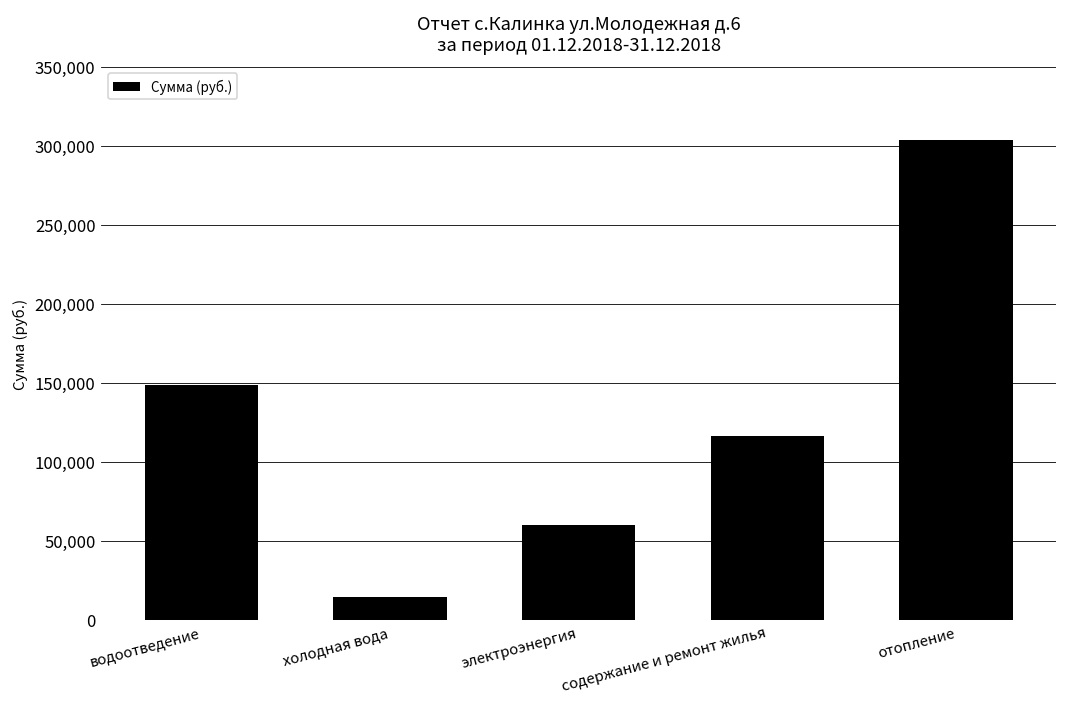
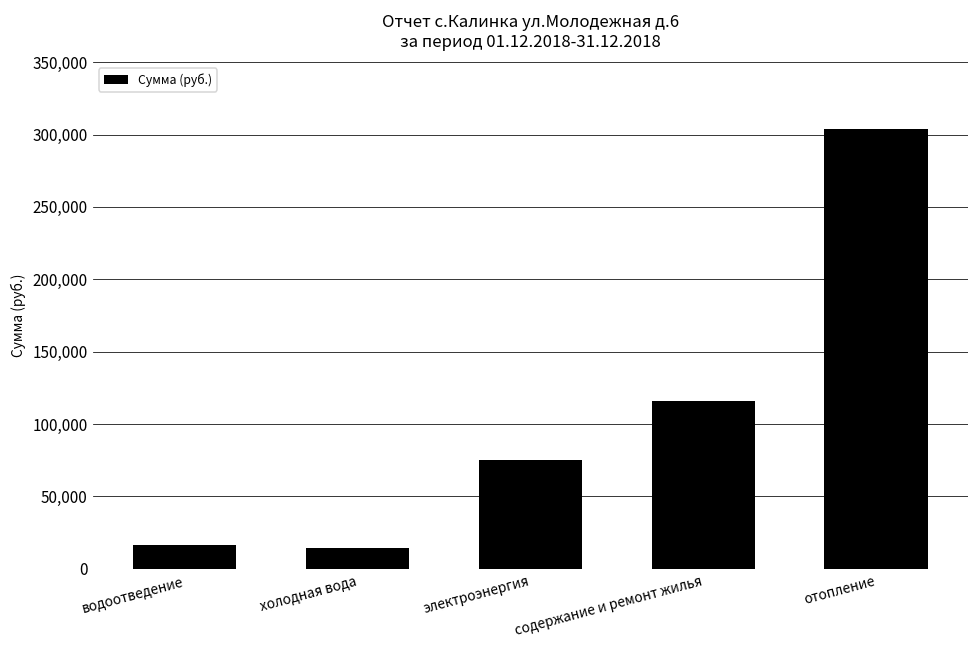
  {
-   "водоотведение": "149,000",
+   "водоотведение": "16,000",
    "холодная вода": "14,000",
-   "электроэнергия": "60,000",
+   "электроэнергия": "75,000",
    "содержание и ремонт жилья": "116,000",
    "отопление": "304,000"
  }
